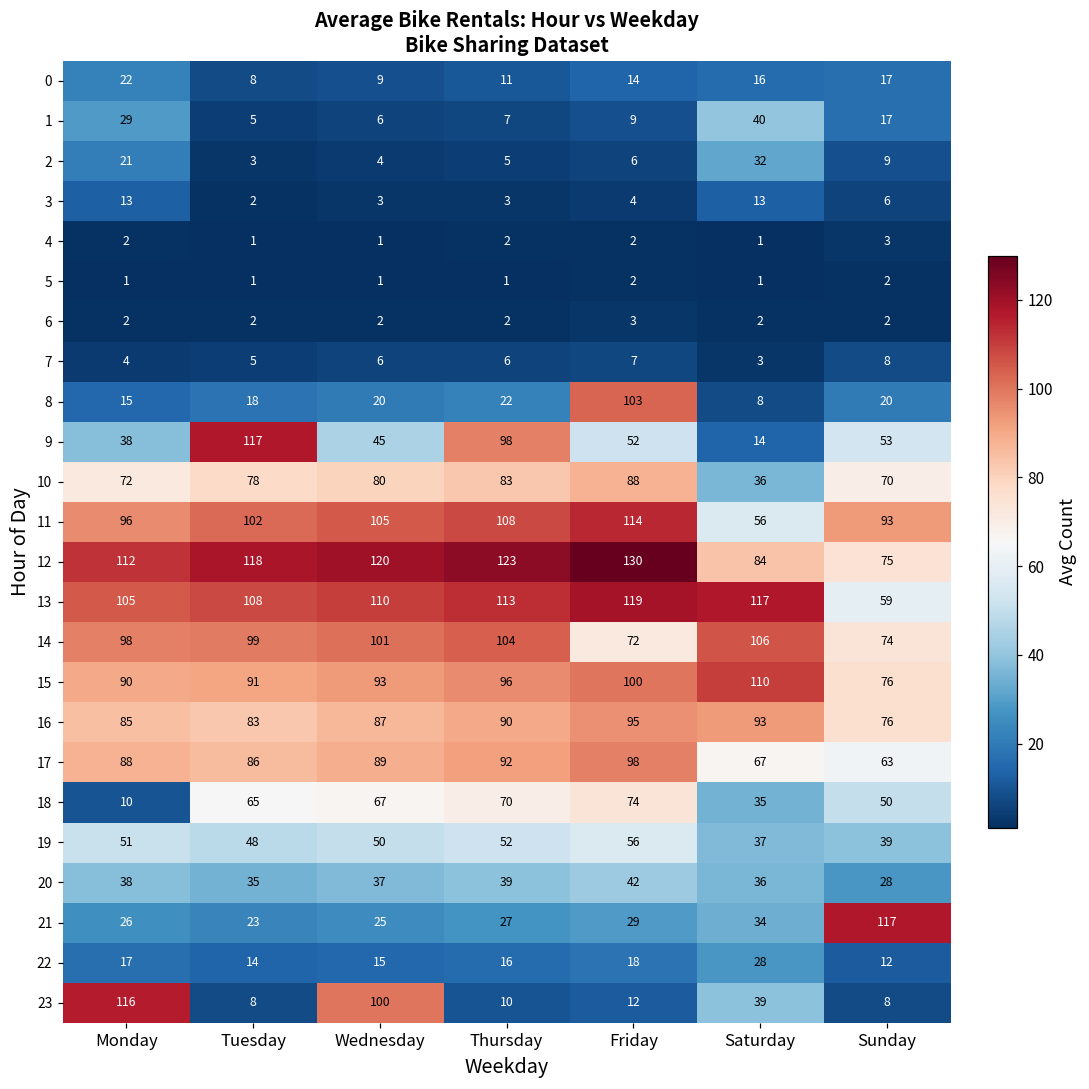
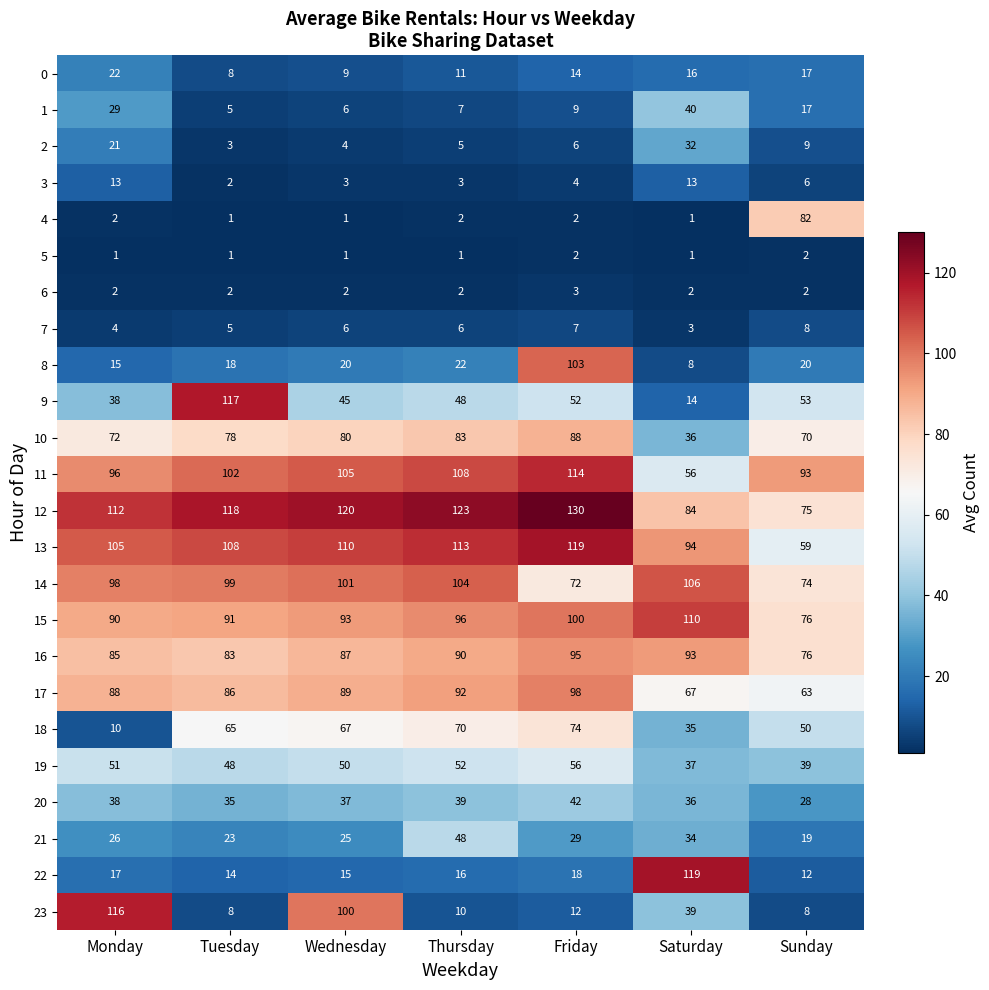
  {
    "0": {
      "Monday": 22,
      "Tuesday": 8,
      "Wednesday": 9,
      "Thursday": 11,
      "Friday": 14,
      "Saturday": 16,
      "Sunday": 17
    },
    "1": {
      "Monday": 29,
      "Tuesday": 5,
      "Wednesday": 6,
      "Thursday": 7,
      "Friday": 9,
      "Saturday": 40,
      "Sunday": 17
    },
    "2": {
      "Monday": 21,
      "Tuesday": 3,
      "Wednesday": 4,
      "Thursday": 5,
      "Friday": 6,
      "Saturday": 32,
      "Sunday": 9
    },
    "3": {
      "Monday": 13,
      "Tuesday": 2,
      "Wednesday": 3,
      "Thursday": 3,
      "Friday": 4,
      "Saturday": 13,
      "Sunday": 6
    },
    "4": {
      "Monday": 2,
      "Tuesday": 1,
      "Wednesday": 1,
      "Thursday": 2,
      "Friday": 2,
      "Saturday": 1,
-     "Sunday": 3
+     "Sunday": 82
    },
    "5": {
      "Monday": 1,
      "Tuesday": 1,
      "Wednesday": 1,
      "Thursday": 1,
      "Friday": 2,
      "Saturday": 1,
      "Sunday": 2
    },
    "6": {
      "Monday": 2,
      "Tuesday": 2,
      "Wednesday": 2,
      "Thursday": 2,
      "Friday": 3,
      "Saturday": 2,
      "Sunday": 2
    },
    "7": {
      "Monday": 4,
      "Tuesday": 5,
      "Wednesday": 6,
      "Thursday": 6,
      "Friday": 7,
      "Saturday": 3,
      "Sunday": 8
    },
    "8": {
      "Monday": 15,
      "Tuesday": 18,
      "Wednesday": 20,
      "Thursday": 22,
      "Friday": 103,
      "Saturday": 8,
      "Sunday": 20
    },
    "9": {
      "Monday": 38,
      "Tuesday": 117,
      "Wednesday": 45,
-     "Thursday": 98,
+     "Thursday": 48,
      "Friday": 52,
      "Saturday": 14,
      "Sunday": 53
    },
    "10": {
      "Monday": 72,
      "Tuesday": 78,
      "Wednesday": 80,
      "Thursday": 83,
      "Friday": 88,
      "Saturday": 36,
      "Sunday": 70
    },
    "11": {
      "Monday": 96,
      "Tuesday": 102,
      "Wednesday": 105,
      "Thursday": 108,
      "Friday": 114,
      "Saturday": 56,
      "Sunday": 93
    },
    "12": {
      "Monday": 112,
      "Tuesday": 118,
      "Wednesday": 120,
      "Thursday": 123,
      "Friday": 130,
      "Saturday": 84,
      "Sunday": 75
    },
    "13": {
      "Monday": 105,
      "Tuesday": 108,
      "Wednesday": 110,
      "Thursday": 113,
      "Friday": 119,
-     "Saturday": 117,
+     "Saturday": 94,
      "Sunday": 59
    },
    "14": {
      "Monday": 98,
      "Tuesday": 99,
      "Wednesday": 101,
      "Thursday": 104,
      "Friday": 72,
      "Saturday": 106,
      "Sunday": 74
    },
    "15": {
      "Monday": 90,
      "Tuesday": 91,
      "Wednesday": 93,
      "Thursday": 96,
      "Friday": 100,
      "Saturday": 110,
      "Sunday": 76
    },
    "16": {
      "Monday": 85,
      "Tuesday": 83,
      "Wednesday": 87,
      "Thursday": 90,
      "Friday": 95,
      "Saturday": 93,
      "Sunday": 76
    },
    "17": {
      "Monday": 88,
      "Tuesday": 86,
      "Wednesday": 89,
      "Thursday": 92,
      "Friday": 98,
      "Saturday": 67,
      "Sunday": 63
    },
    "18": {
      "Monday": 10,
      "Tuesday": 65,
      "Wednesday": 67,
      "Thursday": 70,
      "Friday": 74,
      "Saturday": 35,
      "Sunday": 50
    },
    "19": {
      "Monday": 51,
      "Tuesday": 48,
      "Wednesday": 50,
      "Thursday": 52,
      "Friday": 56,
      "Saturday": 37,
      "Sunday": 39
    },
    "20": {
      "Monday": 38,
      "Tuesday": 35,
      "Wednesday": 37,
      "Thursday": 39,
      "Friday": 42,
      "Saturday": 36,
      "Sunday": 28
    },
    "21": {
      "Monday": 26,
      "Tuesday": 23,
      "Wednesday": 25,
-     "Thursday": 27,
+     "Thursday": 48,
      "Friday": 29,
      "Saturday": 34,
-     "Sunday": 117
+     "Sunday": 19
    },
    "22": {
      "Monday": 17,
      "Tuesday": 14,
      "Wednesday": 15,
      "Thursday": 16,
      "Friday": 18,
-     "Saturday": 28,
+     "Saturday": 119,
      "Sunday": 12
    },
    "23": {
      "Monday": 116,
      "Tuesday": 8,
      "Wednesday": 100,
      "Thursday": 10,
      "Friday": 12,
      "Saturday": 39,
      "Sunday": 8
    }
  }
